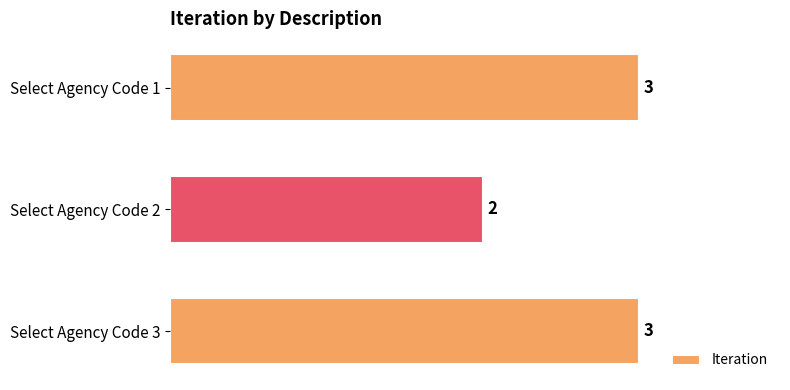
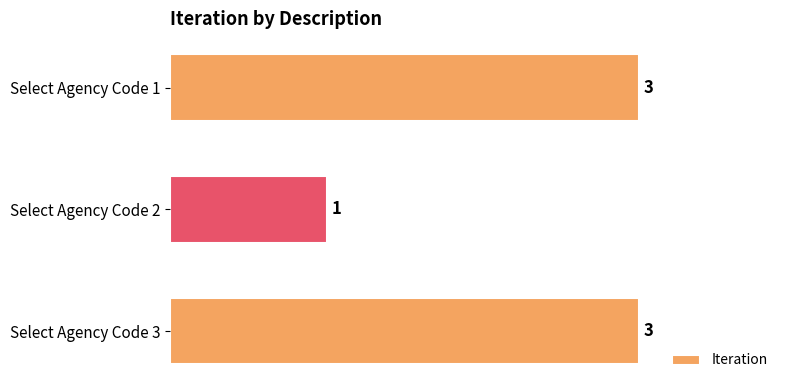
  {
    "Select Agency Code 1": 3,
-   "Select Agency Code 2": 2,
+   "Select Agency Code 2": 1,
    "Select Agency Code 3": 3
  }
